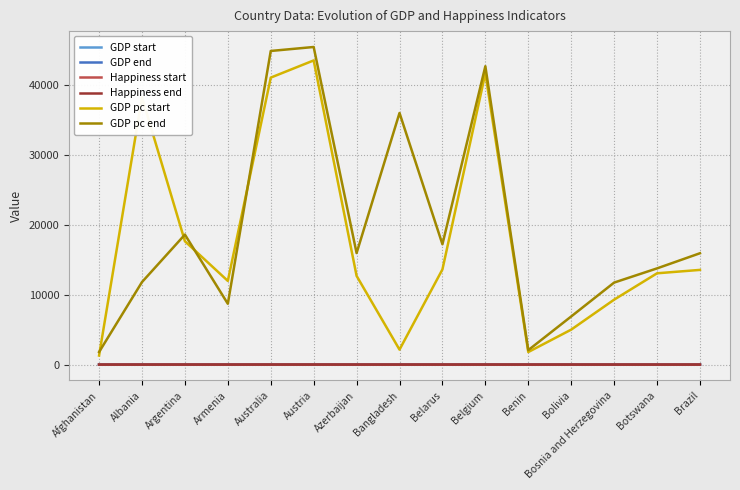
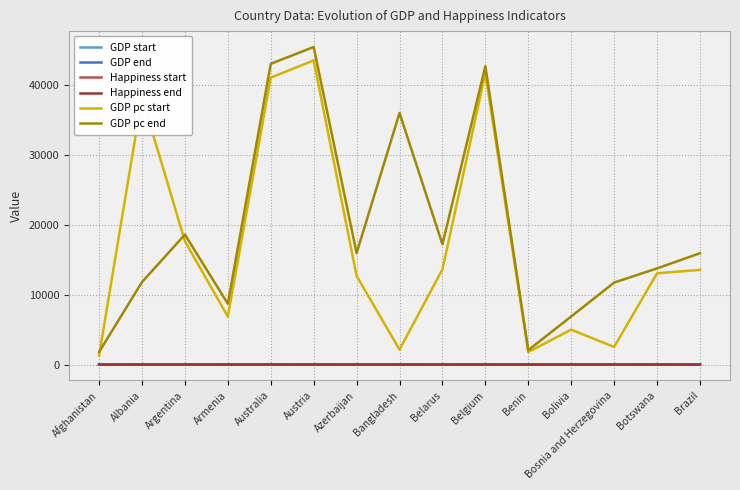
  {
    "GDP pc start": {
      "Afghanistan": 1000,
      "Argentina": 18000,
-     "Armenia": 12000,
+     "Armenia": 7000,
      "Australia": 41000,
      "Austria": 43000,
      "Azerbaijan": 13000,
      "Bangladesh": 2000,
      "Belarus": 14000,
      "Belgium": 42000,
      "Bolivia": 5000,
-     "Bosnia and Herzegovina": 9000,
+     "Bosnia and Herzegovina": 3000,
      "Botswana": 13000,
      "Brazil": 14000
    },
    "GDP pc end": {
      "Afghanistan": 2000,
      "Albania": 12000,
      "Argentina": 19000,
      "Armenia": 9000,
-     "Australia": 45000,
+     "Australia": 43000,
      "Austria": 45000,
      "Azerbaijan": 16000,
      "Bangladesh": 36000,
      "Belarus": 17000,
      "Belgium": 43000,
      "Bolivia": 7000,
      "Bosnia and Herzegovina": 12000,
      "Botswana": 14000,
      "Brazil": 16000
    }
  }
